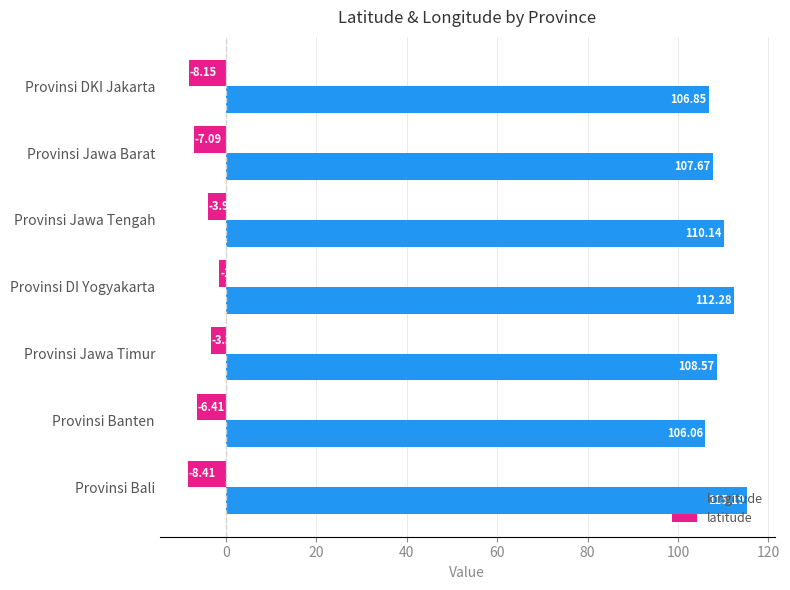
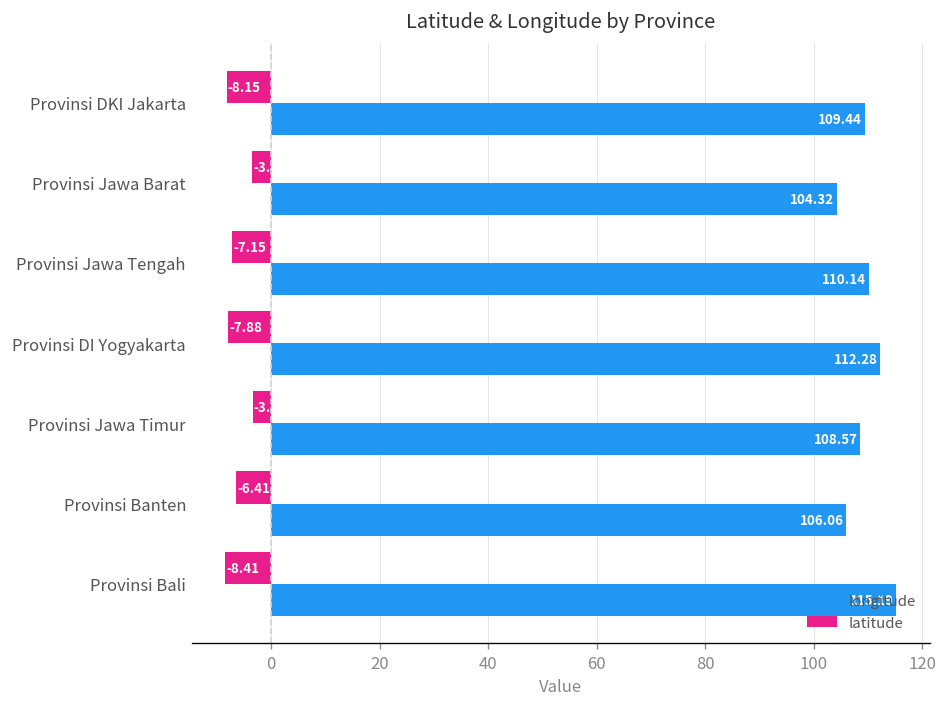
  {
    "longitude": {
-     "Provinsi DKI Jakarta": 106.85,
-     "Provinsi Jawa Barat": 107.67,
+     "Provinsi DKI Jakarta": 109.44,
+     "Provinsi Jawa Barat": 104.32,
      "Provinsi Jawa Tengah": 110.14,
      "Provinsi DI Yogyakarta": 112.28,
      "Provinsi Jawa Timur": 108.57,
      "Provinsi Banten": 106.06,
      "Provinsi Bali": 115.19
    },
    "latitude": {
      "Provinsi DKI Jakarta": -8.15,
-     "Provinsi Jawa Barat": -7.09,
-     "Provinsi Jawa Tengah": -3.97,
-     "Provinsi DI Yogyakarta": -1,
+     "Provinsi Jawa Barat": -3.42,
+     "Provinsi Jawa Tengah": -7.15,
+     "Provinsi DI Yogyakarta": -8,
      "Provinsi Jawa Timur": -3.37,
      "Provinsi Banten": -6.41,
      "Provinsi Bali": -8.41
    }
  }
